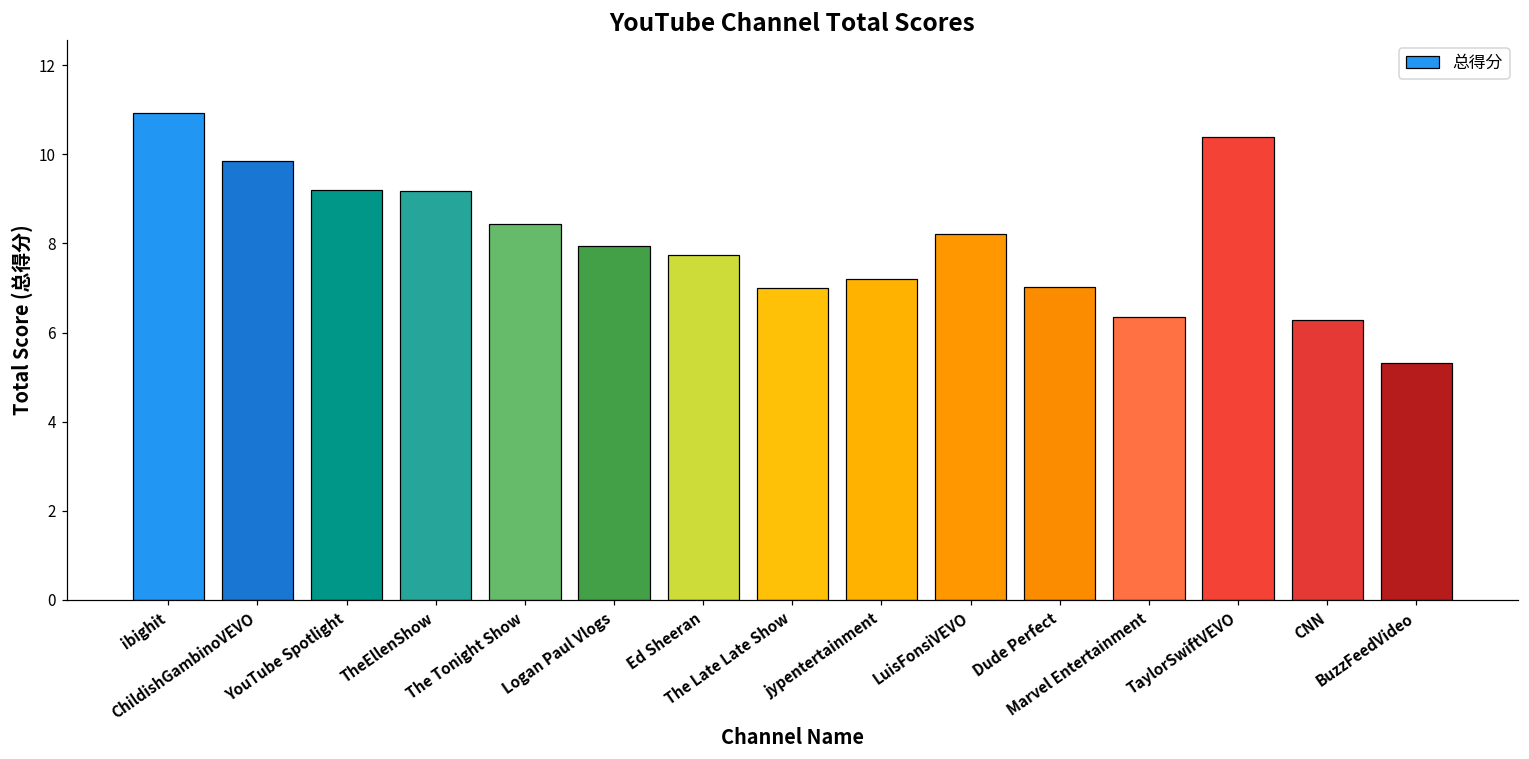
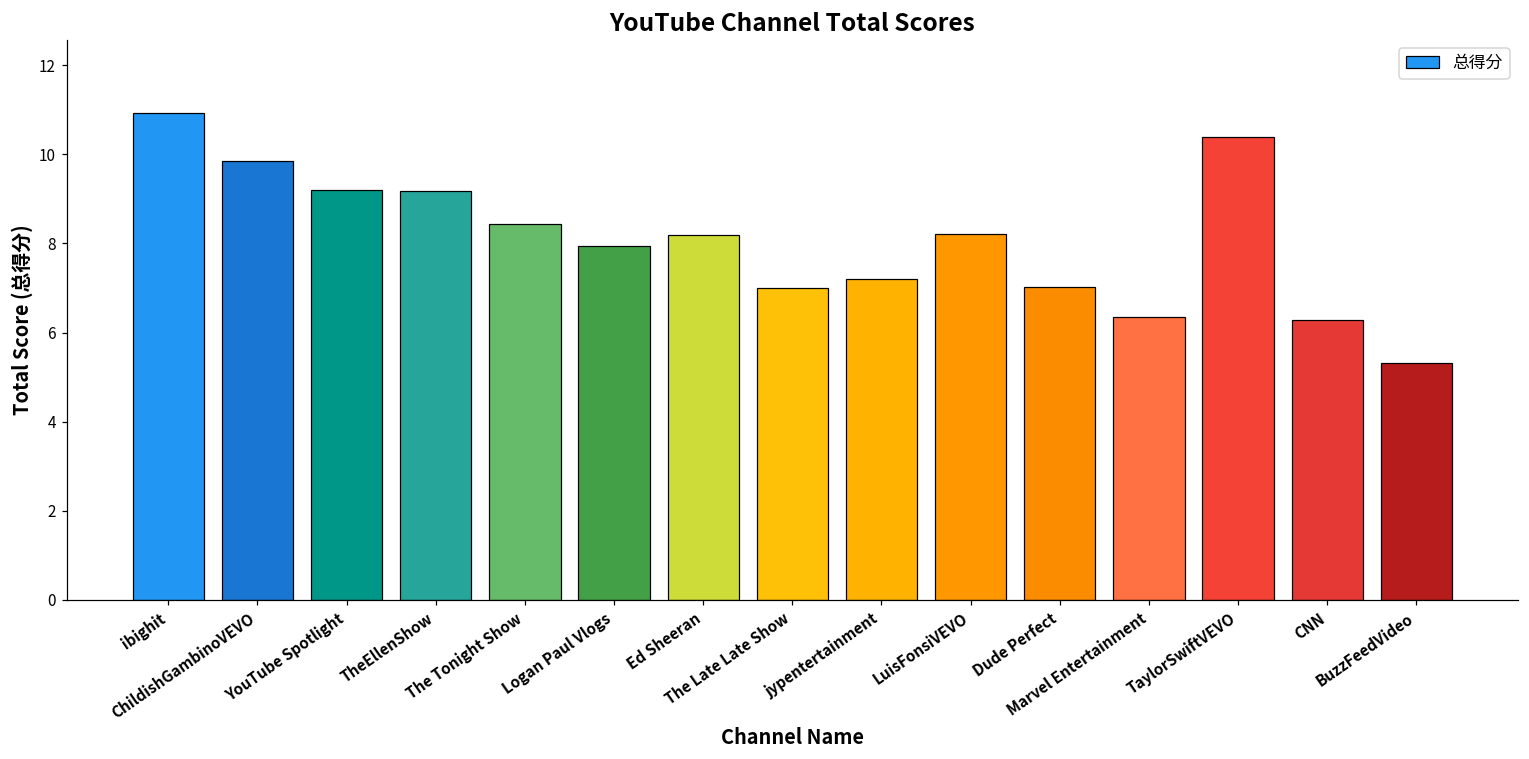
  {
    "ibighit": 10.9,
    "ChildishGambinoVEVO": 9.8,
    "YouTube Spotlight": 9.2,
    "TheEllenShow": 9.2,
    "The Tonight Show": 8.4,
    "Logan Paul Vlogs": 8.0,
-   "Ed Sheeran": 7.7,
+   "Ed Sheeran": 8.2,
    "The Late Late Show": 7.0,
    "jypentertainment": 7.2,
    "LuisFonsiVEVO": 8.2,
    "Dude Perfect": 7.0,
    "Marvel Entertainment": 6.3,
    "TaylorSwiftVEVO": 10.4,
    "CNN": 6.3,
    "BuzzFeedVideo": 5.3
  }
